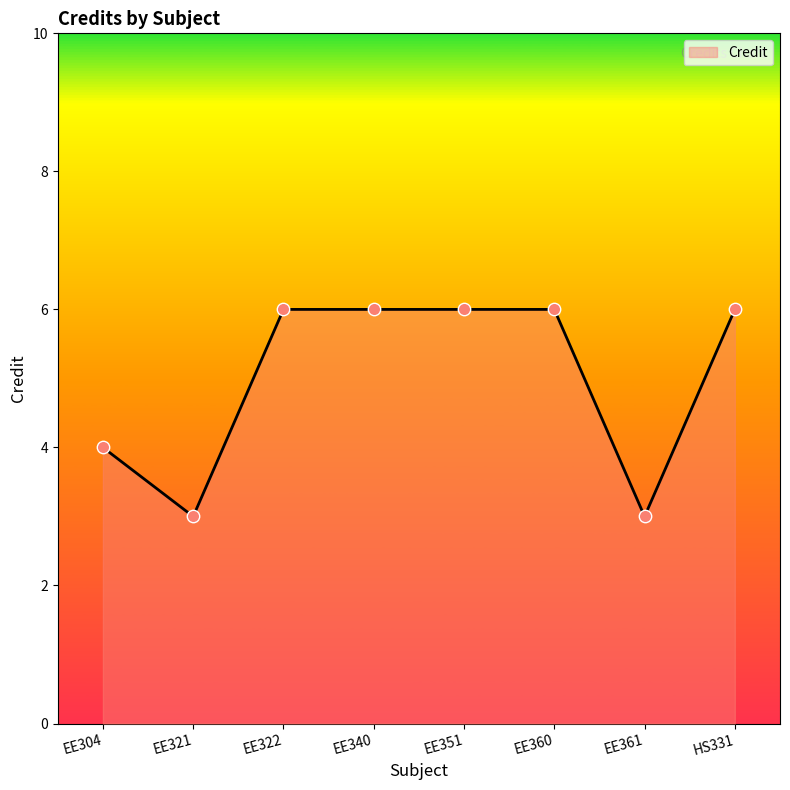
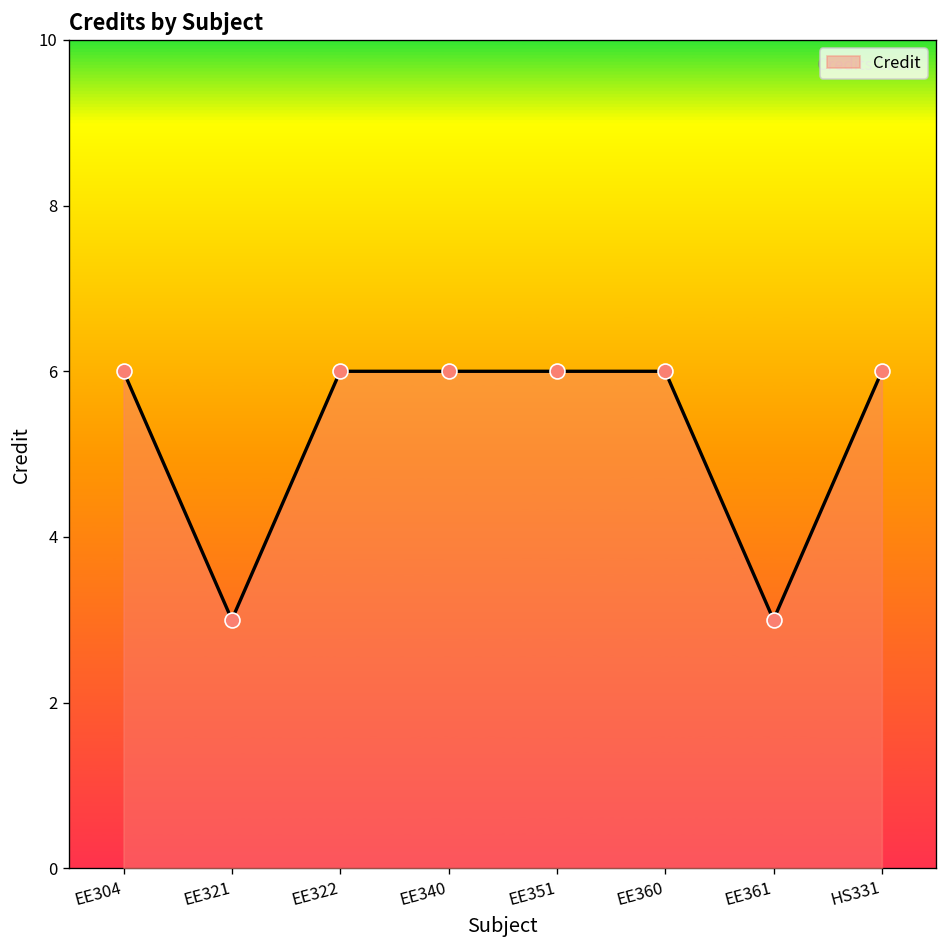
  {
-   "EE304": 4,
+   "EE304": 6,
    "EE321": 3,
    "EE322": 6,
    "EE340": 6,
    "EE351": 6,
    "EE360": 6,
    "EE361": 3,
    "HS331": 6
  }
